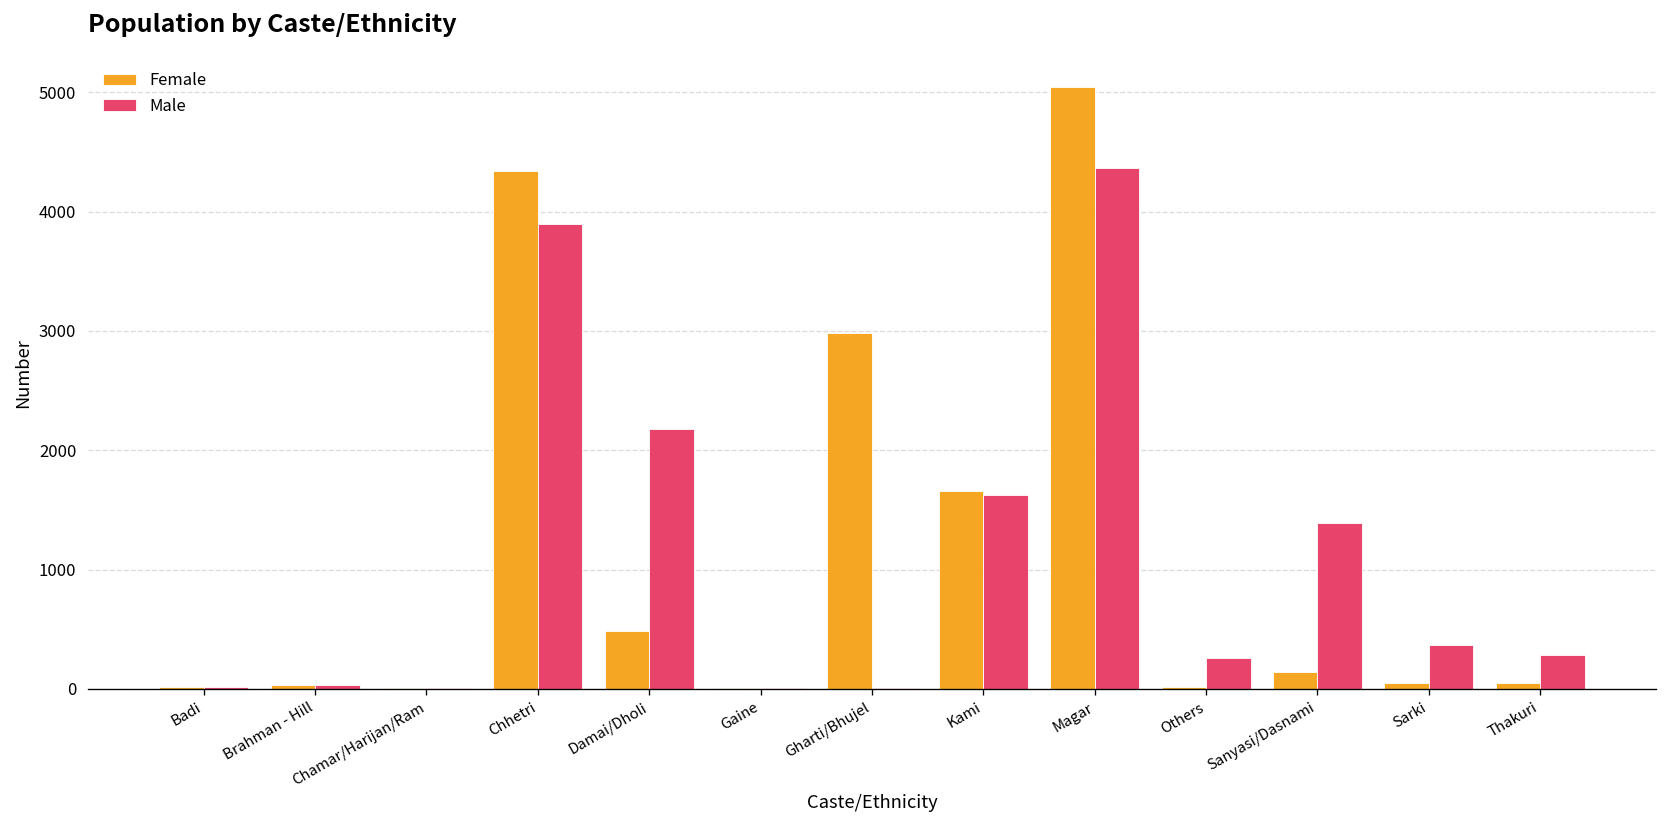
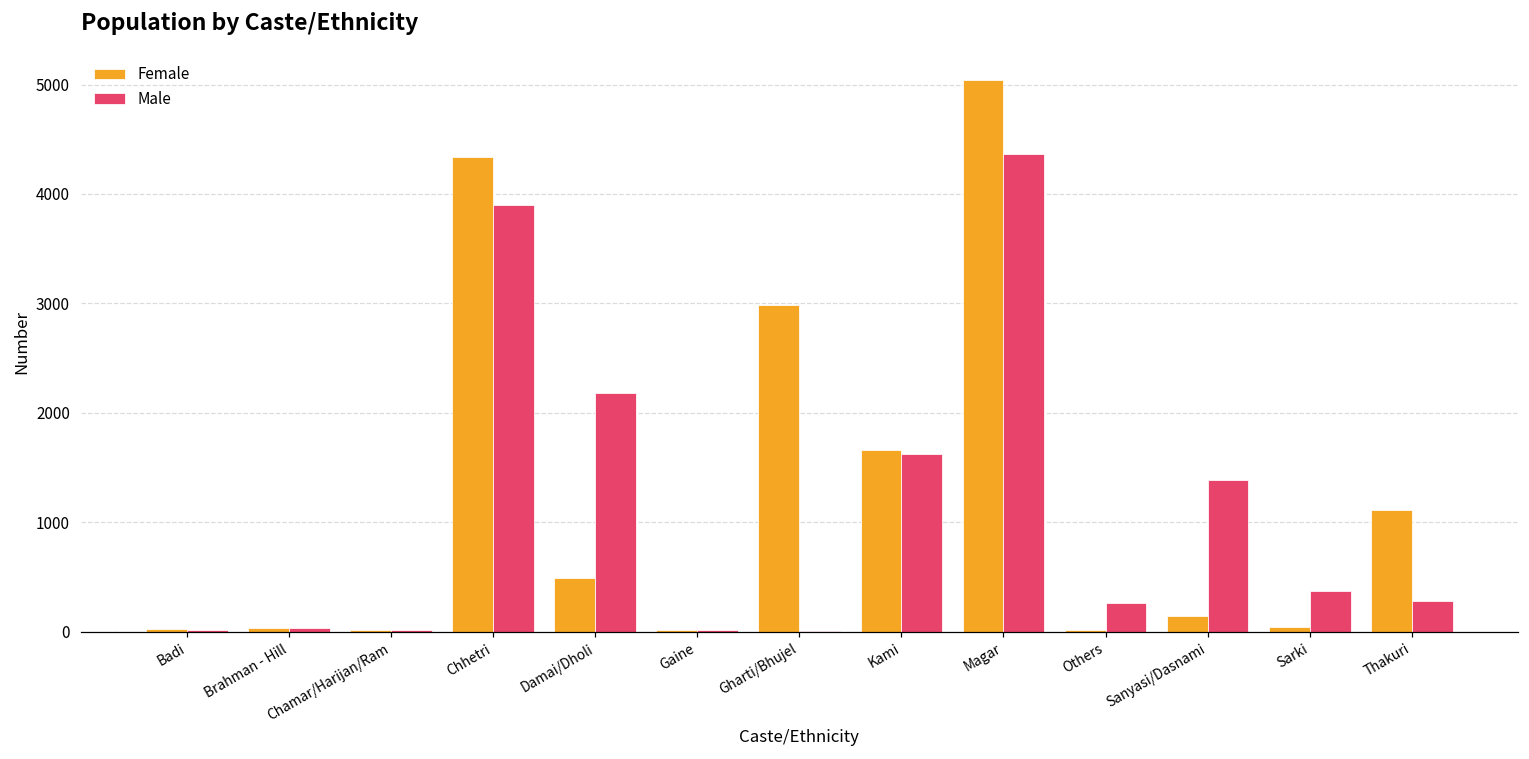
  {
    "Female": {
      "Brahman - Hill": 0,
      "Chhetri": 4300,
      "Damai/Dholi": 500,
      "Gharti/Bhujel": 3000,
      "Kami": 1700,
      "Magar": 5000,
      "Sanyasi/Dasnami": 100,
      "Sarki": 0,
-     "Thakuri": 0
+     "Thakuri": 1100
    },
    "Male": {
      "Brahman - Hill": 0,
      "Chhetri": 3900,
      "Damai/Dholi": 2200,
      "Kami": 1600,
      "Magar": 4400,
      "Others": 300,
      "Sanyasi/Dasnami": 1400,
      "Sarki": 400,
      "Thakuri": 300
    }
  }
